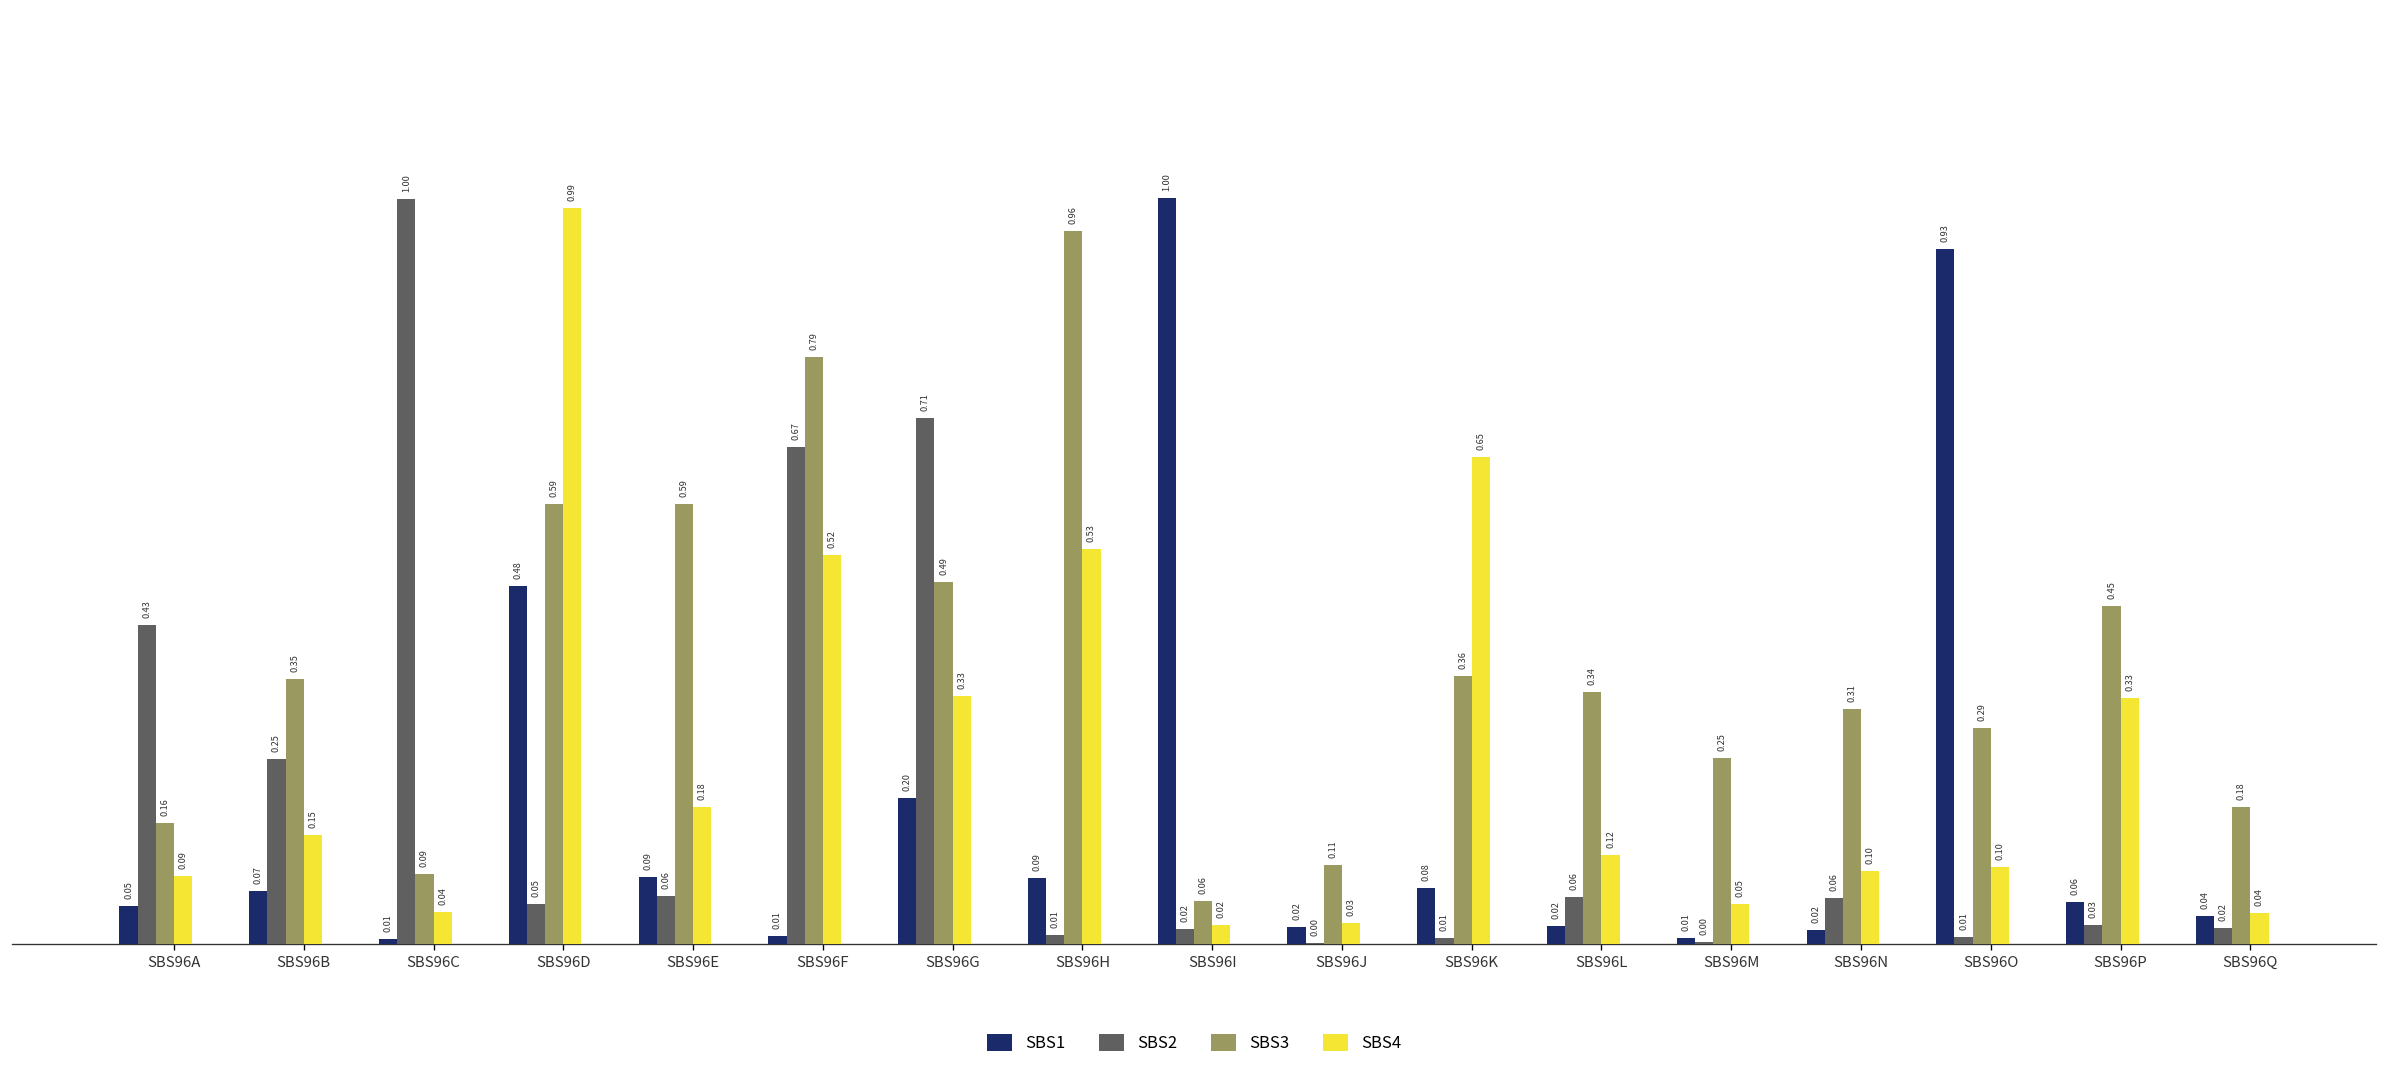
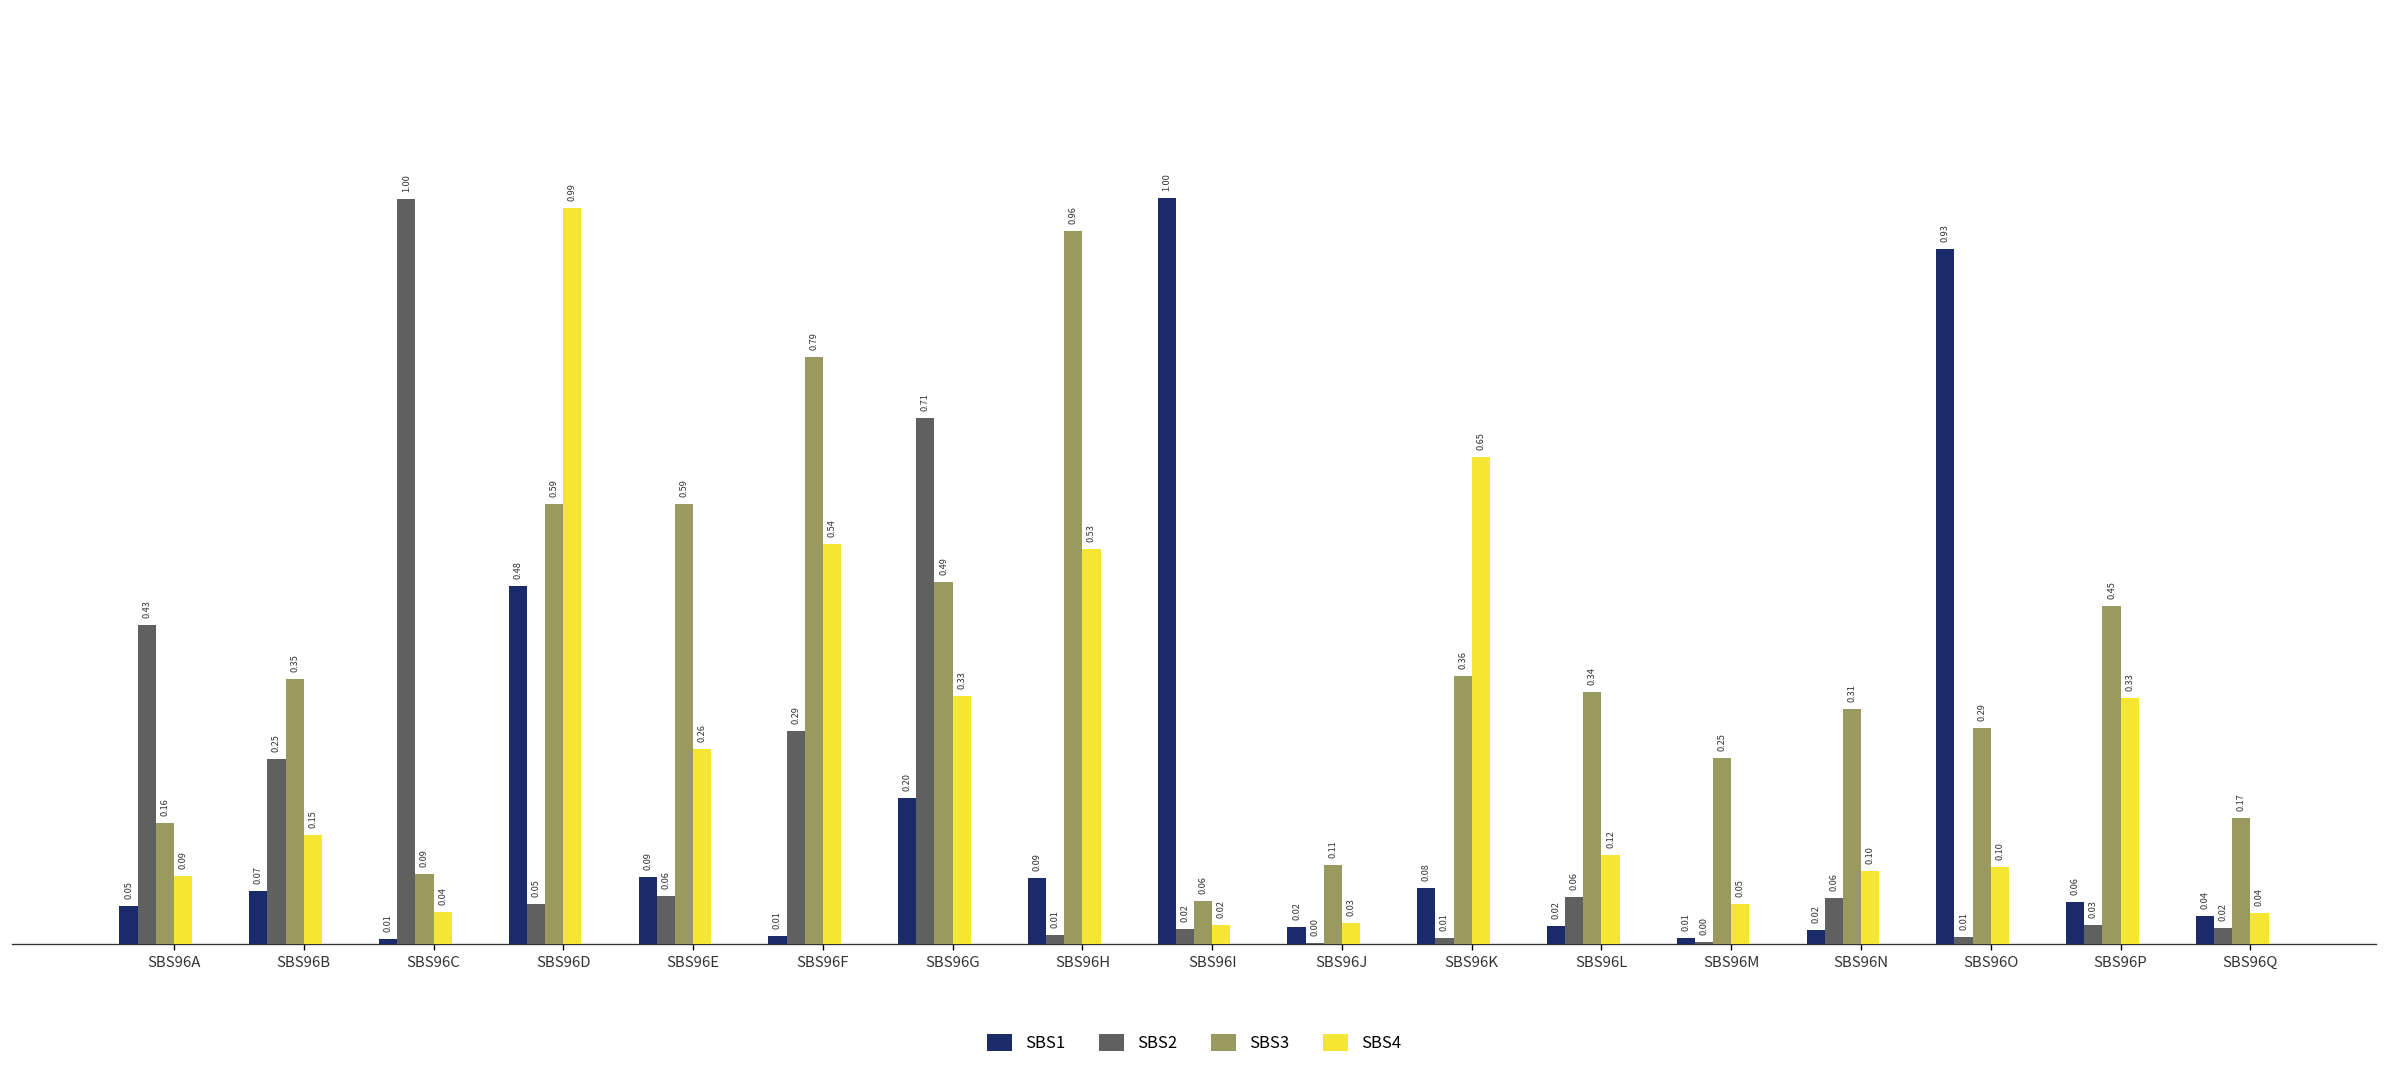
  {
    "SBS1": {
      "SBS96A": 0.05,
      "SBS96B": 0.07,
      "SBS96C": 0.01,
      "SBS96D": 0.48,
      "SBS96E": 0.09,
      "SBS96F": 0.01,
      "SBS96G": 0.20,
      "SBS96H": 0.09,
      "SBS96I": 1.00,
      "SBS96J": 0.02,
      "SBS96K": 0.08,
      "SBS96L": 0.02,
      "SBS96M": 0.01,
      "SBS96N": 0.02,
      "SBS96O": 0.93,
      "SBS96P": 0.06,
      "SBS96Q": 0.04
    },
    "SBS2": {
      "SBS96A": 0.43,
      "SBS96B": 0.25,
      "SBS96C": 1.00,
      "SBS96D": 0.05,
      "SBS96E": 0.06,
-     "SBS96F": 0.67,
+     "SBS96F": 0.29,
      "SBS96G": 0.71,
      "SBS96H": 0.01,
      "SBS96I": 0.02,
      "SBS96J": 0.00,
      "SBS96K": 0.01,
      "SBS96L": 0.06,
      "SBS96M": 0.00,
      "SBS96N": 0.06,
      "SBS96O": 0.01,
      "SBS96P": 0.03,
      "SBS96Q": 0.02
    },
    "SBS3": {
      "SBS96A": 0.16,
      "SBS96B": 0.35,
      "SBS96C": 0.09,
      "SBS96D": 0.59,
      "SBS96E": 0.59,
      "SBS96F": 0.79,
      "SBS96G": 0.49,
      "SBS96H": 0.96,
      "SBS96I": 0.06,
      "SBS96J": 0.11,
      "SBS96K": 0.36,
      "SBS96L": 0.34,
      "SBS96M": 0.25,
      "SBS96N": 0.31,
      "SBS96O": 0.29,
      "SBS96P": 0.45,
-     "SBS96Q": 0.18
+     "SBS96Q": 0.17
    },
    "SBS4": {
      "SBS96A": 0.09,
      "SBS96B": 0.15,
      "SBS96C": 0.04,
      "SBS96D": 0.99,
-     "SBS96E": 0.18,
-     "SBS96F": 0.52,
+     "SBS96E": 0.26,
+     "SBS96F": 0.54,
      "SBS96G": 0.33,
      "SBS96H": 0.53,
      "SBS96I": 0.02,
      "SBS96J": 0.03,
      "SBS96K": 0.65,
      "SBS96L": 0.12,
      "SBS96M": 0.05,
      "SBS96N": 0.10,
      "SBS96O": 0.10,
      "SBS96P": 0.33,
      "SBS96Q": 0.04
    }
  }
